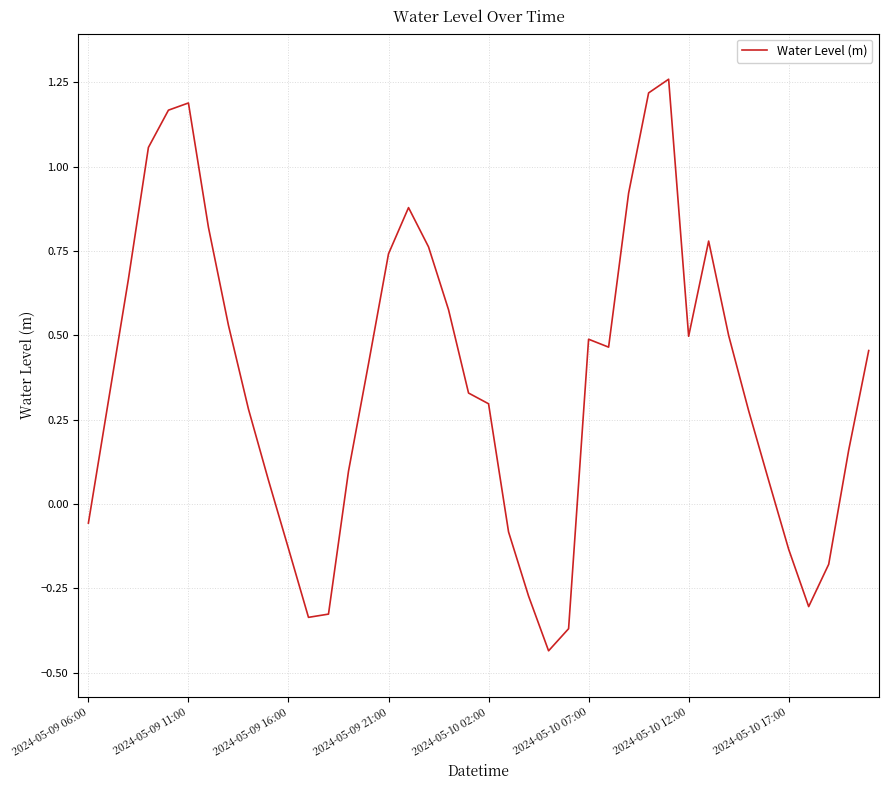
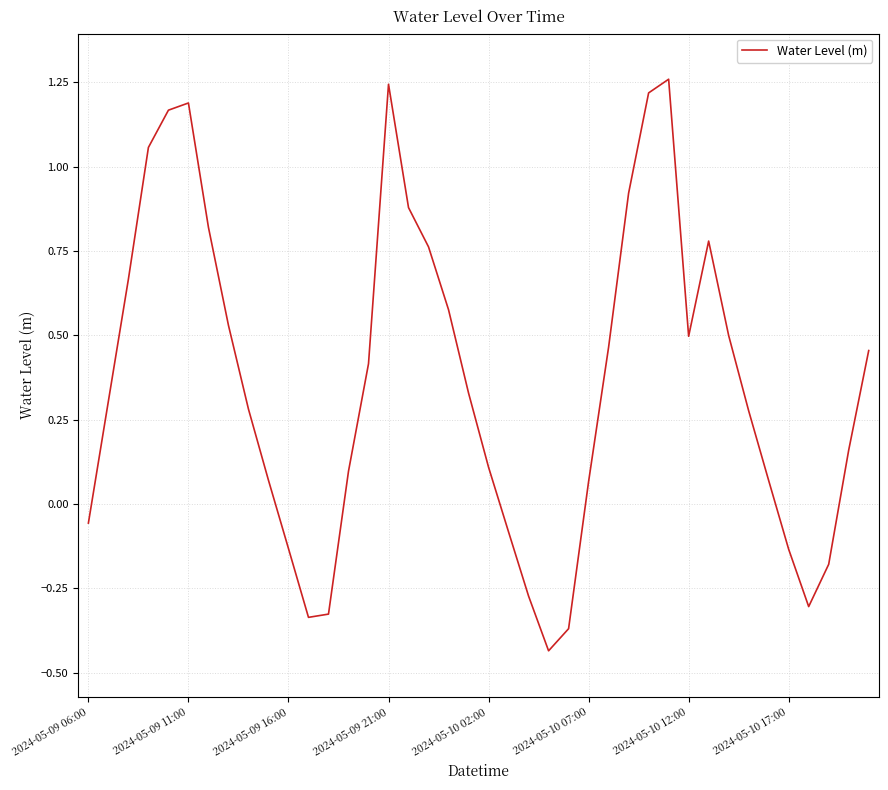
  {
    "2024-05-09 06:00": -0.06,
    "2024-05-09 11:00": 1.19,
    "2024-05-09 16:00": -0.13,
-   "2024-05-09 21:00": 0.74,
-   "2024-05-10 02:00": 0.30,
-   "2024-05-10 07:00": 0.49,
+   "2024-05-09 21:00": 1.24,
+   "2024-05-10 02:00": 0.11,
+   "2024-05-10 07:00": 0.07,
    "2024-05-10 12:00": 0.50,
    "2024-05-10 17:00": -0.13
  }
